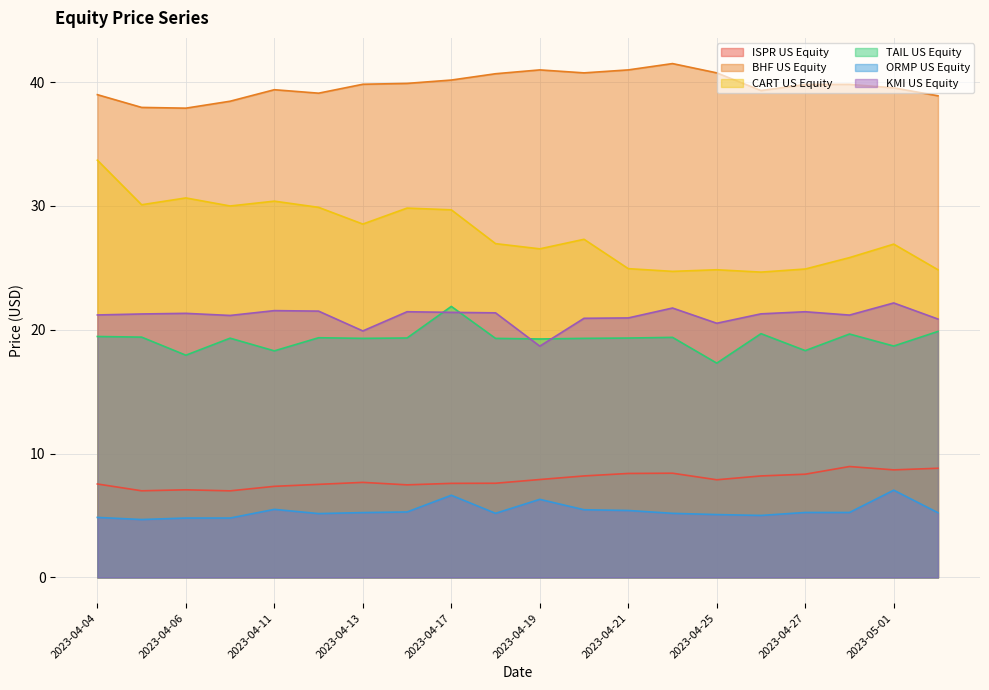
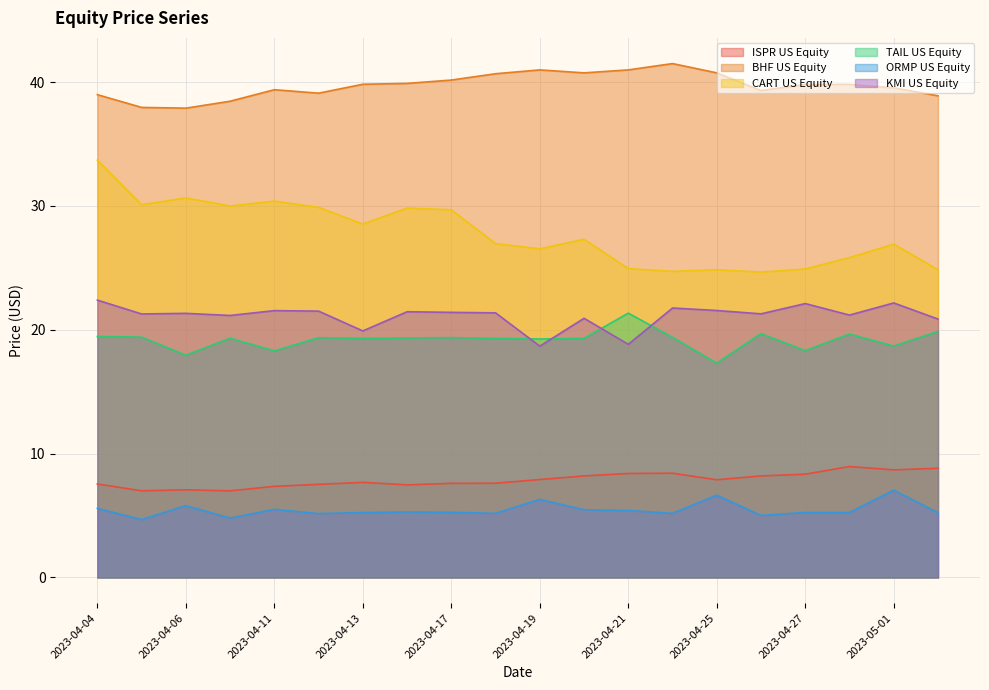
  {
    "TAIL US Equity": {
      "2023-04-04": 19.5,
      "2023-04-06": 18.0,
      "2023-04-11": 18.3,
      "2023-04-13": 19.3,
-     "2023-04-17": 21.9,
+     "2023-04-17": 19.4,
      "2023-04-19": 19.3,
-     "2023-04-21": 19.3,
+     "2023-04-21": 21.3,
      "2023-04-25": 17.3,
      "2023-04-27": 18.3,
      "2023-05-01": 18.7
    },
    "ORMP US Equity": {
-     "2023-04-04": 4.9,
-     "2023-04-06": 4.8,
+     "2023-04-04": 5.6,
+     "2023-04-06": 5.8,
      "2023-04-11": 5.5,
      "2023-04-13": 5.2,
-     "2023-04-17": 6.6,
+     "2023-04-17": 5.3,
      "2023-04-19": 6.3,
      "2023-04-21": 5.4,
-     "2023-04-25": 5.1,
+     "2023-04-25": 6.7,
      "2023-04-27": 5.3,
      "2023-05-01": 7.1
    },
    "KMI US Equity": {
-     "2023-04-04": 21.2,
+     "2023-04-04": 22.4,
      "2023-04-06": 21.3,
      "2023-04-11": 21.6,
      "2023-04-13": 19.9,
      "2023-04-17": 21.4,
      "2023-04-19": 18.7,
-     "2023-04-21": 21.0,
-     "2023-04-25": 20.5,
-     "2023-04-27": 21.5,
+     "2023-04-21": 18.8,
+     "2023-04-25": 21.6,
+     "2023-04-27": 22.1,
      "2023-05-01": 22.2
    }
  }
